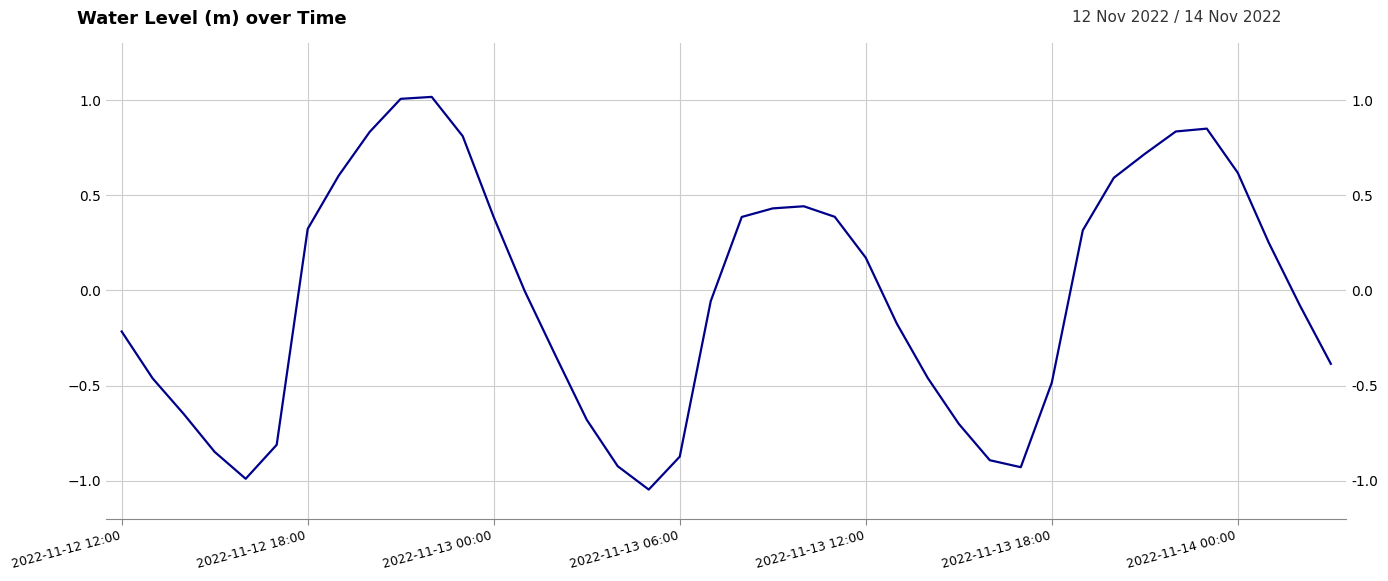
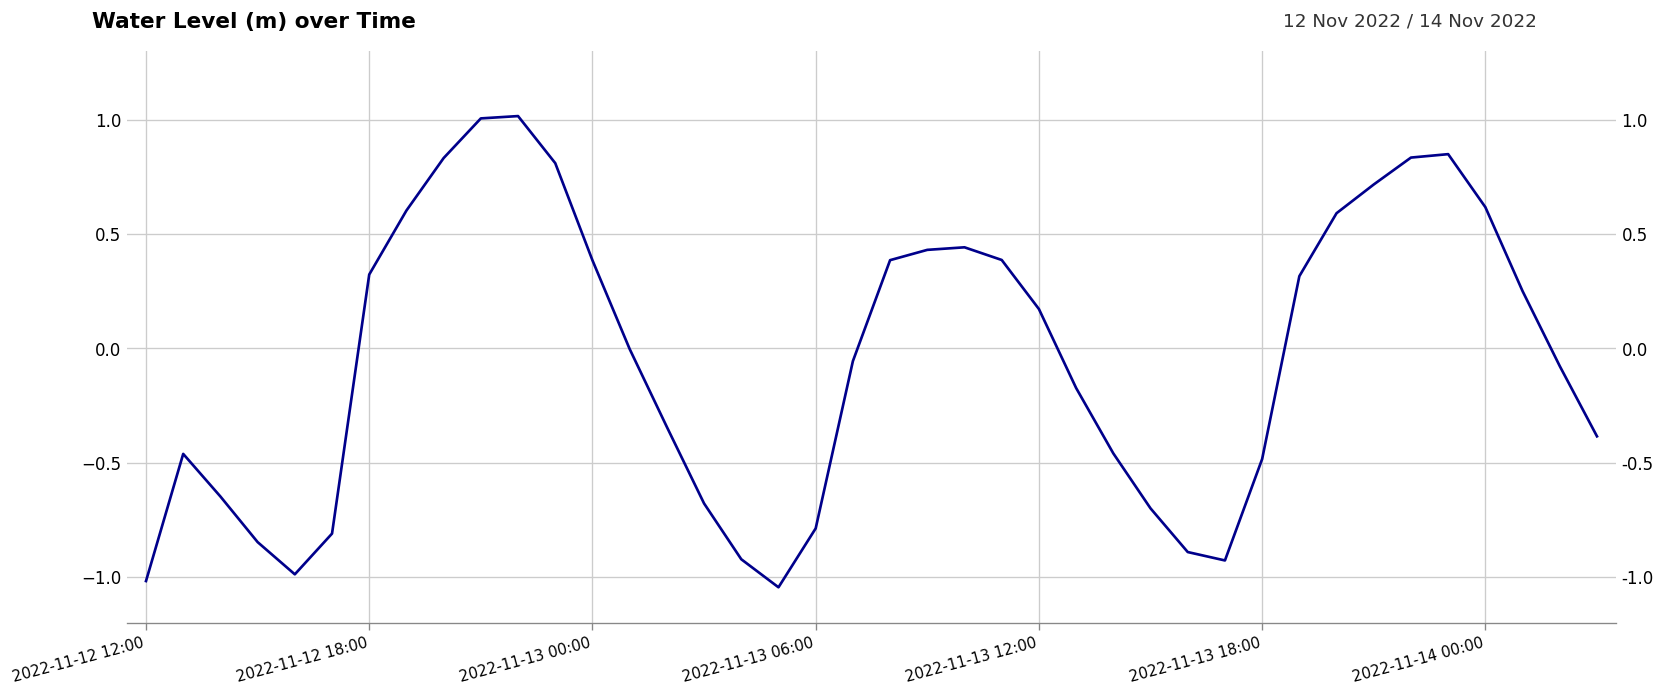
  {
-   "2022-11-12 12:00": -0.22,
+   "2022-11-12 12:00": -1.02,
    "2022-11-12 18:00": 0.32,
    "2022-11-13 00:00": 0.39,
-   "2022-11-13 06:00": -0.87,
+   "2022-11-13 06:00": -0.79,
    "2022-11-13 12:00": 0.17,
    "2022-11-13 18:00": -0.48,
    "2022-11-14 00:00": 0.62
  }
